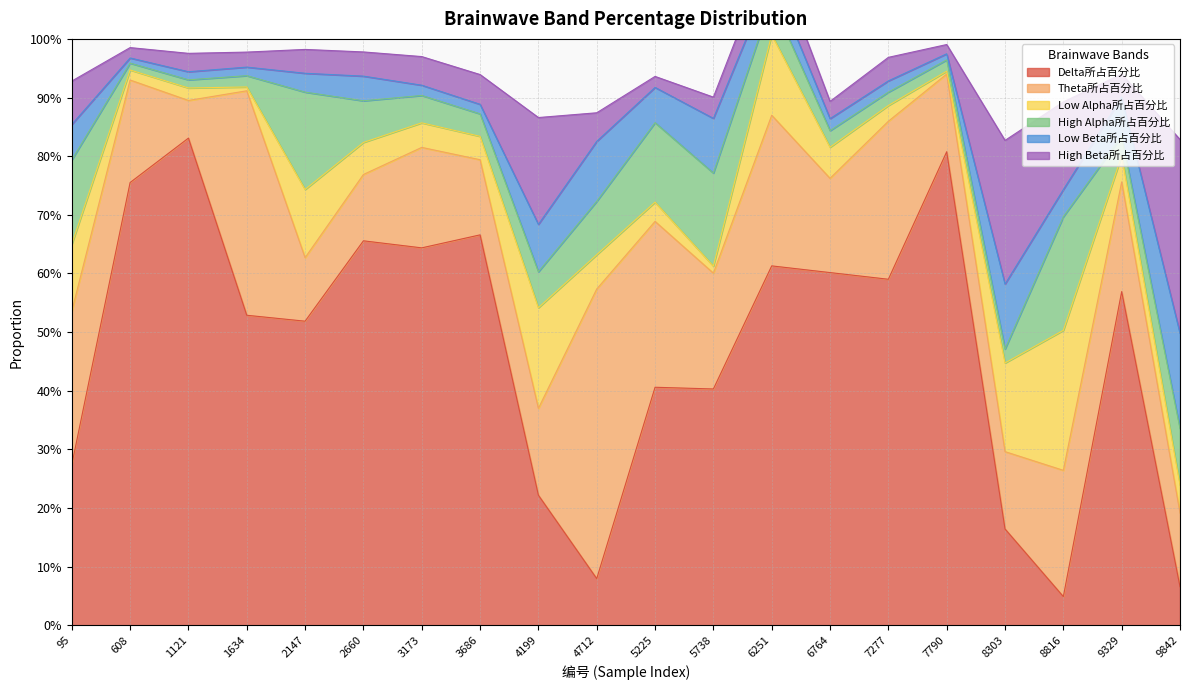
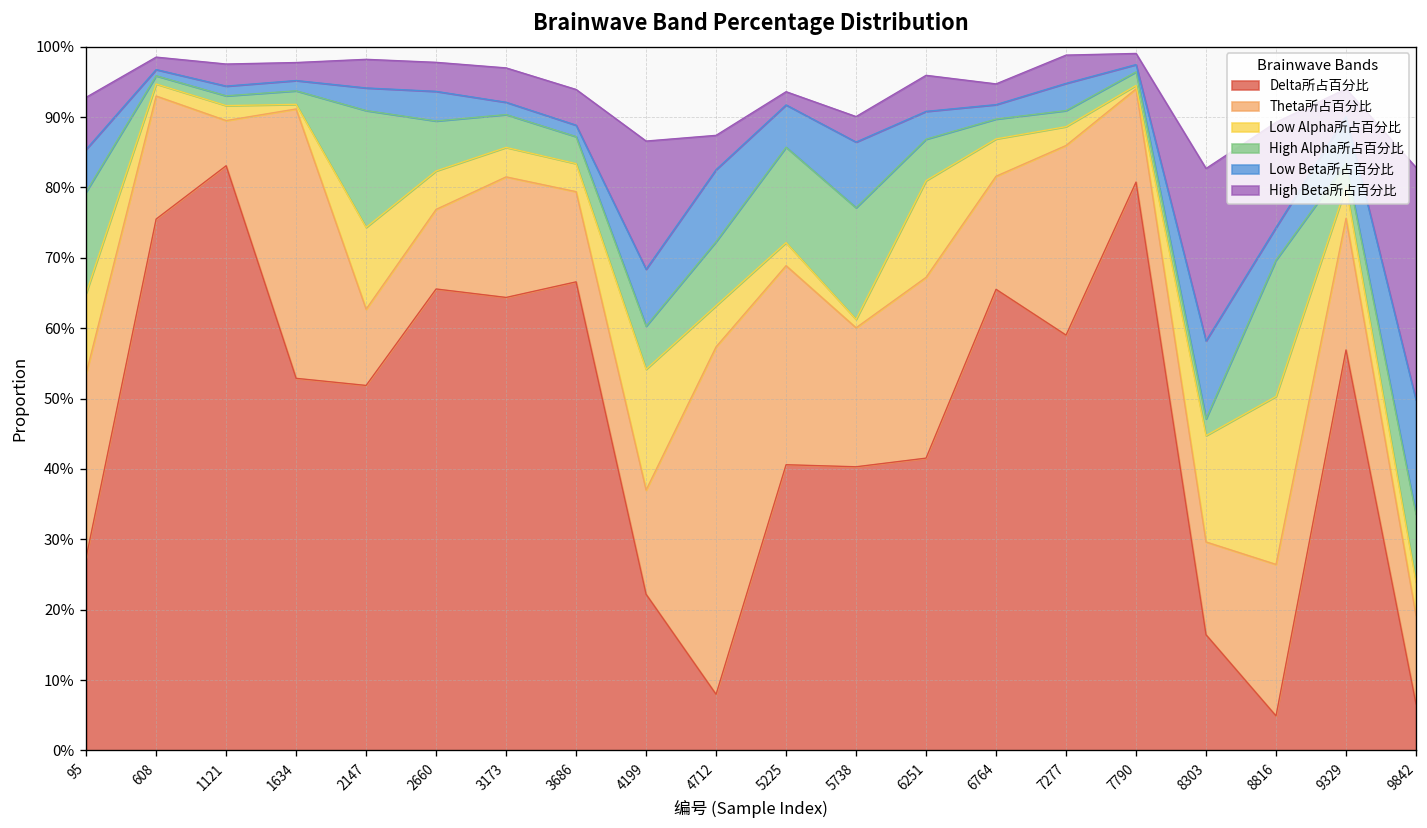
  {
    "Delta所占百分比": {
      "95": "27%",
      "608": "76%",
      "1121": "83%",
      "1634": "53%",
      "2147": "52%",
      "2660": "66%",
      "3173": "64%",
      "3686": "67%",
      "4199": "22%",
      "4712": "8%",
      "5225": "41%",
      "5738": "40%",
-     "6251": "61%",
-     "6764": "60%",
+     "6251": "42%",
+     "6764": "66%",
      "7277": "59%",
      "7790": "81%",
      "8303": "16%",
      "8816": "5%",
      "9329": "57%",
      "9842": "7%"
    },
    "High Alpha所占百分比": {
      "95": "14%",
      "608": "1%",
      "1121": "1%",
      "1634": "2%",
      "2147": "17%",
      "2660": "7%",
      "3173": "5%",
      "3686": "4%",
      "4199": "6%",
      "4712": "9%",
      "5225": "14%",
      "5738": "16%",
      "6764": "3%",
      "7277": "2%",
      "7790": "2%",
      "8303": "2%",
      "8816": "19%",
      "9842": "10%"
    },
    "Low Beta所占百分比": {
      "95": "6%",
      "608": "1%",
      "1121": "1%",
      "1634": "1%",
      "2147": "3%",
      "2660": "4%",
      "3173": "2%",
      "3686": "2%",
      "4199": "8%",
      "4712": "10%",
      "5225": "6%",
      "5738": "9%",
      "6764": "2%",
-     "7277": "2%",
+     "7277": "4%",
      "7790": "1%",
      "8303": "11%",
      "8816": "5%",
      "9842": "16%"
    },
    "High Beta所占百分比": {
      "95": "7%",
      "608": "2%",
      "1121": "3%",
      "1634": "3%",
      "2147": "4%",
      "2660": "4%",
      "3173": "5%",
      "3686": "5%",
      "4199": "18%",
      "4712": "5%",
      "5225": "2%",
      "5738": "4%",
      "6764": "3%",
      "7277": "4%",
      "7790": "2%",
      "8303": "25%",
      "9842": "33%"
    }
  }
